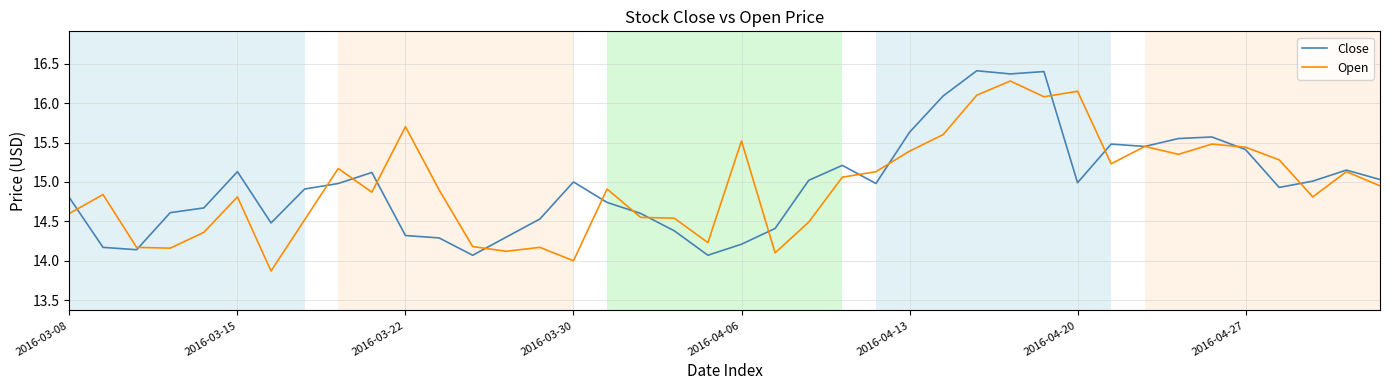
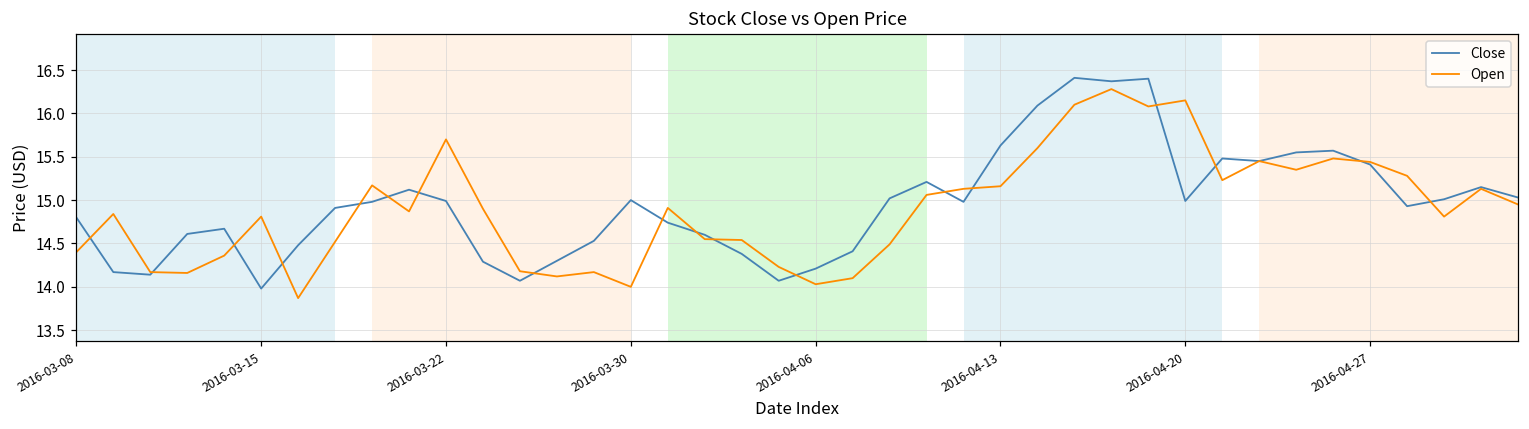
  {
    "Close": {
      "2016-03-08": 14.8,
-     "2016-03-15": 15.1,
-     "2016-03-22": 14.3,
+     "2016-03-15": 14.0,
+     "2016-03-22": 15.0,
      "2016-03-30": 15.0,
      "2016-04-06": 14.2,
      "2016-04-13": 15.6,
      "2016-04-20": 15.0
    },
    "Open": {
-     "2016-03-08": 14.6,
+     "2016-03-08": 14.4,
      "2016-03-15": 14.8,
      "2016-03-22": 15.7,
      "2016-03-30": 14.0,
-     "2016-04-06": 15.5,
-     "2016-04-13": 15.4,
+     "2016-04-06": 14.0,
+     "2016-04-13": 15.2,
      "2016-04-20": 16.2
    }
  }
